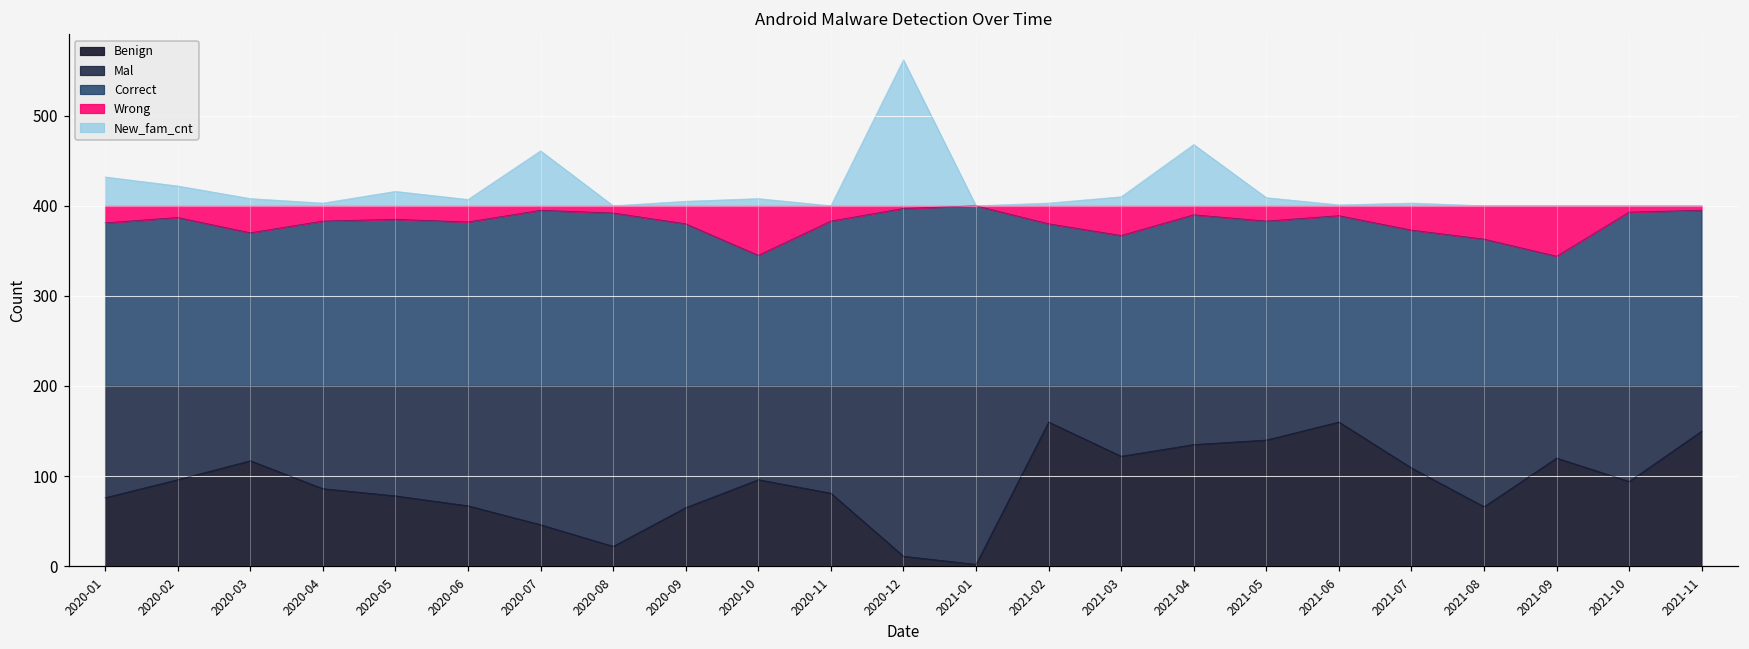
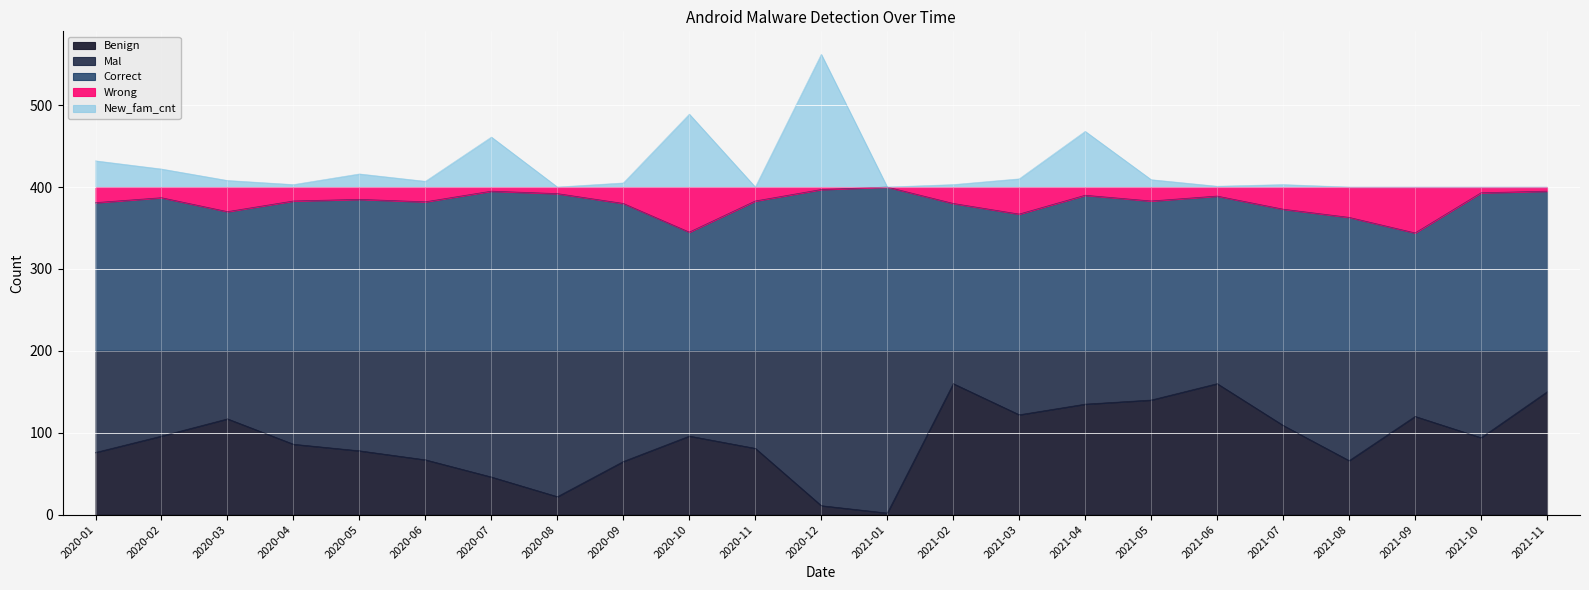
  {
    "Wrong": {
      "2020-01": 400,
      "2020-02": 400,
      "2020-03": 400,
      "2020-05": 400,
      "2020-06": 400,
      "2020-07": 400,
      "2020-09": 400,
      "2020-10": 400,
      "2021-03": 400,
      "2021-04": 400,
      "2021-05": 400
    },
    "New_fam_cnt": {
      "2020-01": 430,
      "2020-02": 420,
      "2020-03": 410,
      "2020-05": 420,
      "2020-06": 410,
      "2020-07": 460,
      "2020-09": 410,
-     "2020-10": 410,
+     "2020-10": 490,
      "2020-12": 560,
      "2021-03": 410,
      "2021-04": 470,
      "2021-05": 410
    }
  }
